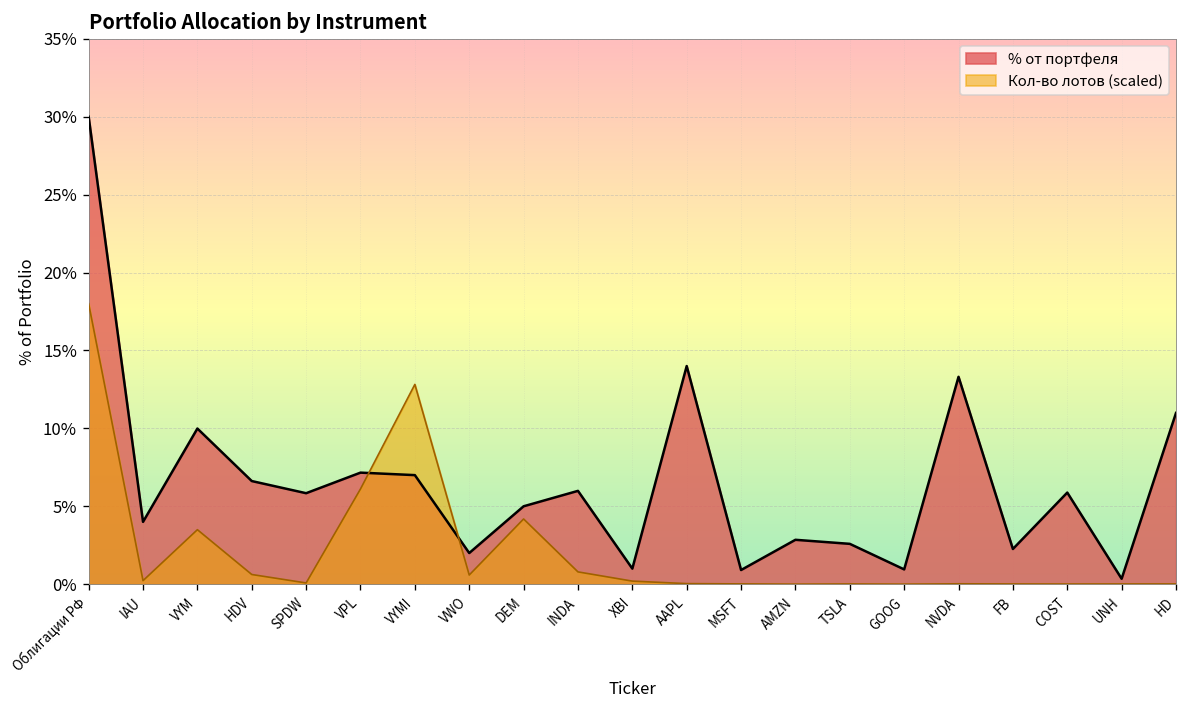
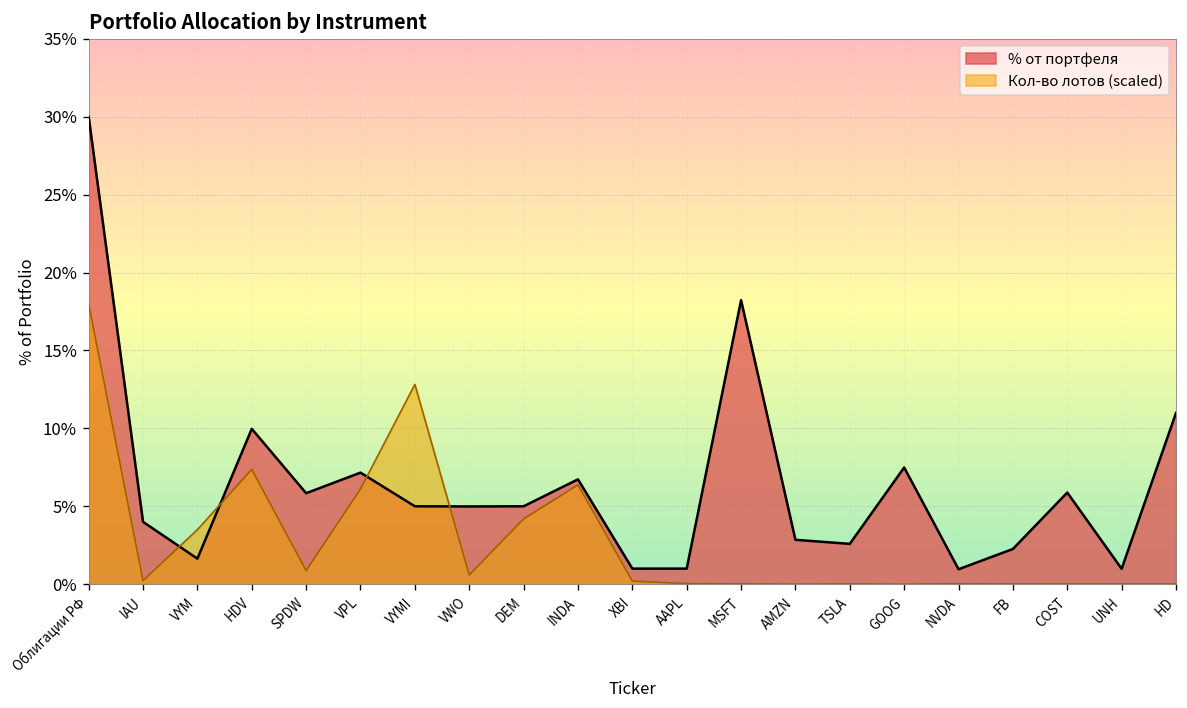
  {
    "% от портфеля": {
      "Облигации РФ": "30.0%",
      "IAU": "4.0%",
-     "VYM": "10.0%",
-     "HDV": "6.6%",
+     "VYM": "1.6%",
+     "HDV": "10.0%",
      "SPDW": "5.8%",
      "VPL": "7.2%",
-     "VYMI": "7%",
-     "VWO": "2.0%",
+     "VYMI": "5%",
+     "VWO": "5.0%",
      "DEM": "5.0%",
-     "INDA": "6.0%",
+     "INDA": "6.7%",
      "XBI": "1.0%",
-     "AAPL": "14%",
-     "MSFT": "0.9%",
+     "AAPL": "1%",
+     "MSFT": "18.2%",
      "AMZN": "2.9%",
      "TSLA": "2.6%",
-     "GOOG": "1.0%",
-     "NVDA": "13.3%",
+     "GOOG": "7.5%",
+     "NVDA": "1.0%",
      "FB": "2.3%",
      "COST": "5.9%",
-     "UNH": "0.4%",
+     "UNH": "1.0%",
      "HD": "11.0%"
    },
    "Кол-во лотов (scaled)": {
      "Облигации РФ": "18.0%",
      "IAU": "0.2%",
      "VYM": "3.5%",
-     "HDV": "0.6%",
-     "SPDW": "0.1%",
+     "HDV": "7.4%",
+     "SPDW": "0.9%",
      "VPL": "6.1%",
      "VYMI": "12.8%",
      "VWO": "0.6%",
      "DEM": "4.2%",
-     "INDA": "0.8%",
+     "INDA": "6.4%",
      "XBI": "0.2%",
      "AAPL": "0.0%",
      "MSFT": "0.0%",
      "AMZN": "0.0%",
      "TSLA": "0.0%",
      "GOOG": "0.0%",
      "NVDA": "0.0%",
      "FB": "0.0%",
      "COST": "0.0%",
      "UNH": "0.0%",
      "HD": "0.0%"
    }
  }
